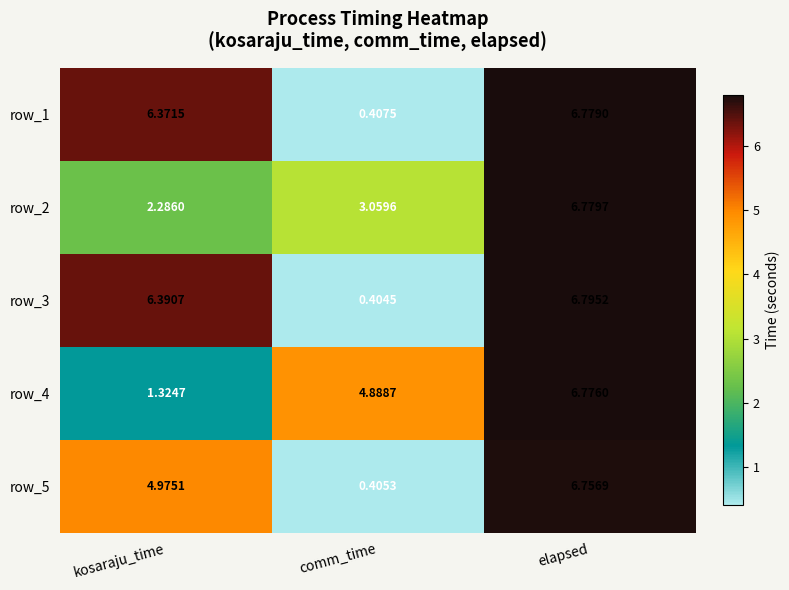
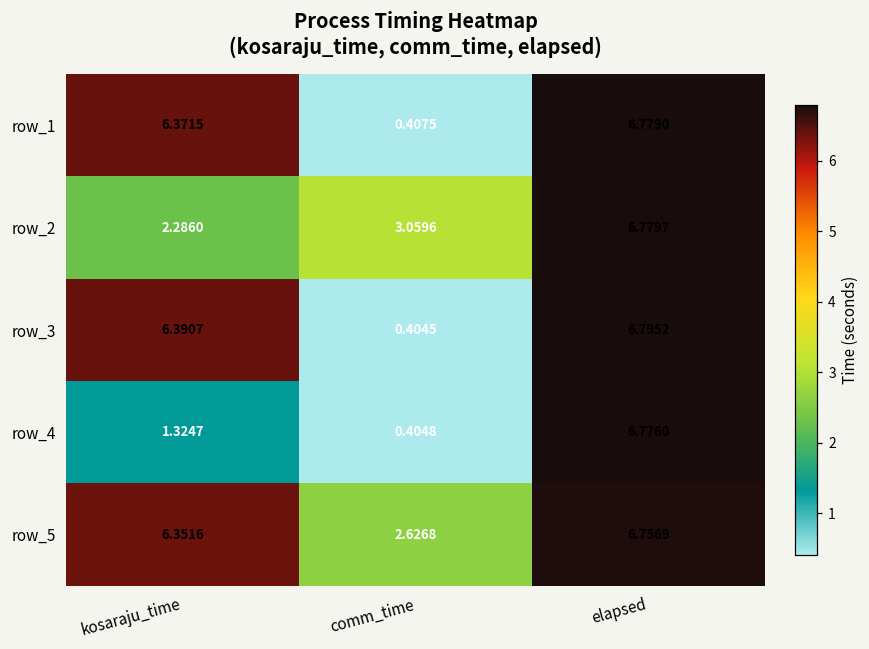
  {
    "row_1": {
      "kosaraju_time": 6.3715,
      "comm_time": 0.4075
    },
    "row_2": {
      "kosaraju_time": 2.2860,
      "comm_time": 3.0596
    },
    "row_3": {
      "kosaraju_time": 6.3907,
      "comm_time": 0.4045
    },
    "row_4": {
      "kosaraju_time": 1.3247,
-     "comm_time": 4.8887
+     "comm_time": 0.4048
    },
    "row_5": {
-     "kosaraju_time": 4.9751,
-     "comm_time": 0.4053
+     "kosaraju_time": 6.3516,
+     "comm_time": 2.6268
    }
  }
